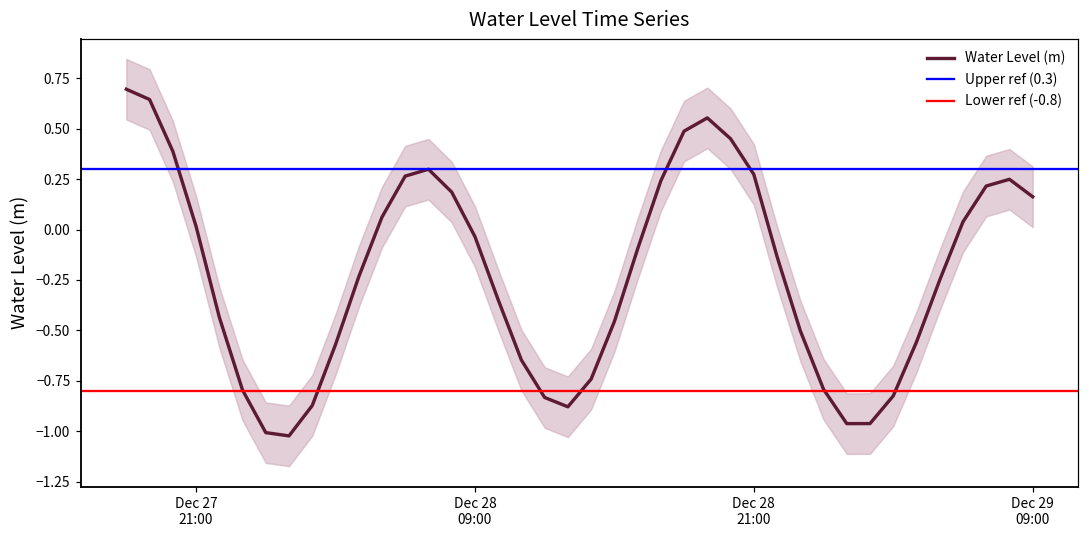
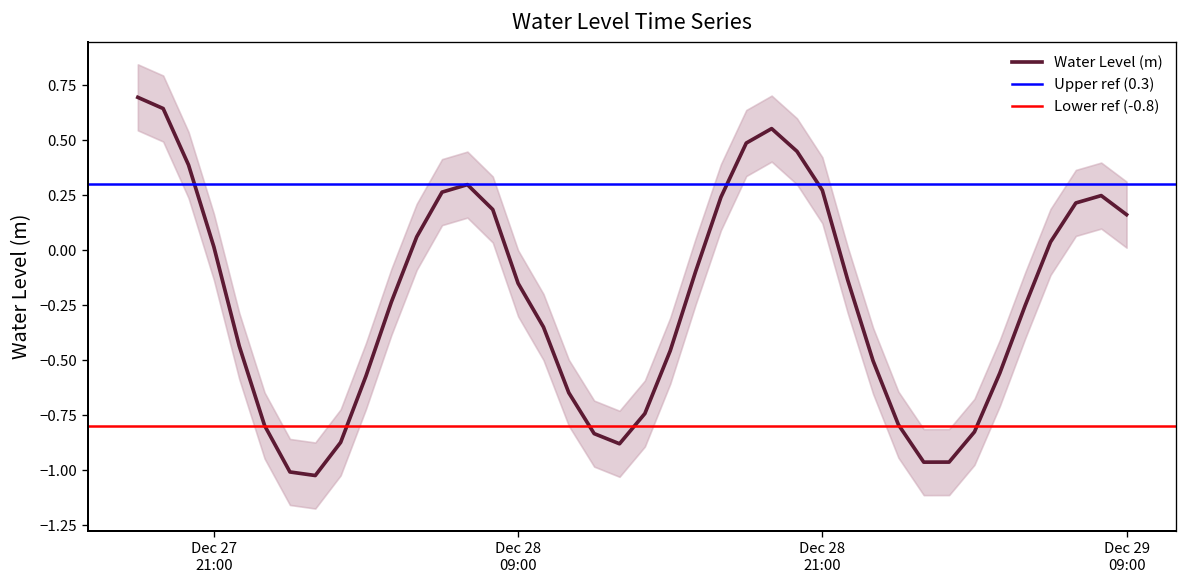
  {
    "Water Level (m)": {
      "Dec 27 21:00": 0.02,
-     "Dec 28 09:00": -0.03,
+     "Dec 28 09:00": -0.15,
      "Dec 28 21:00": 0.27,
      "Dec 29 09:00": 0.16
    }
  }
